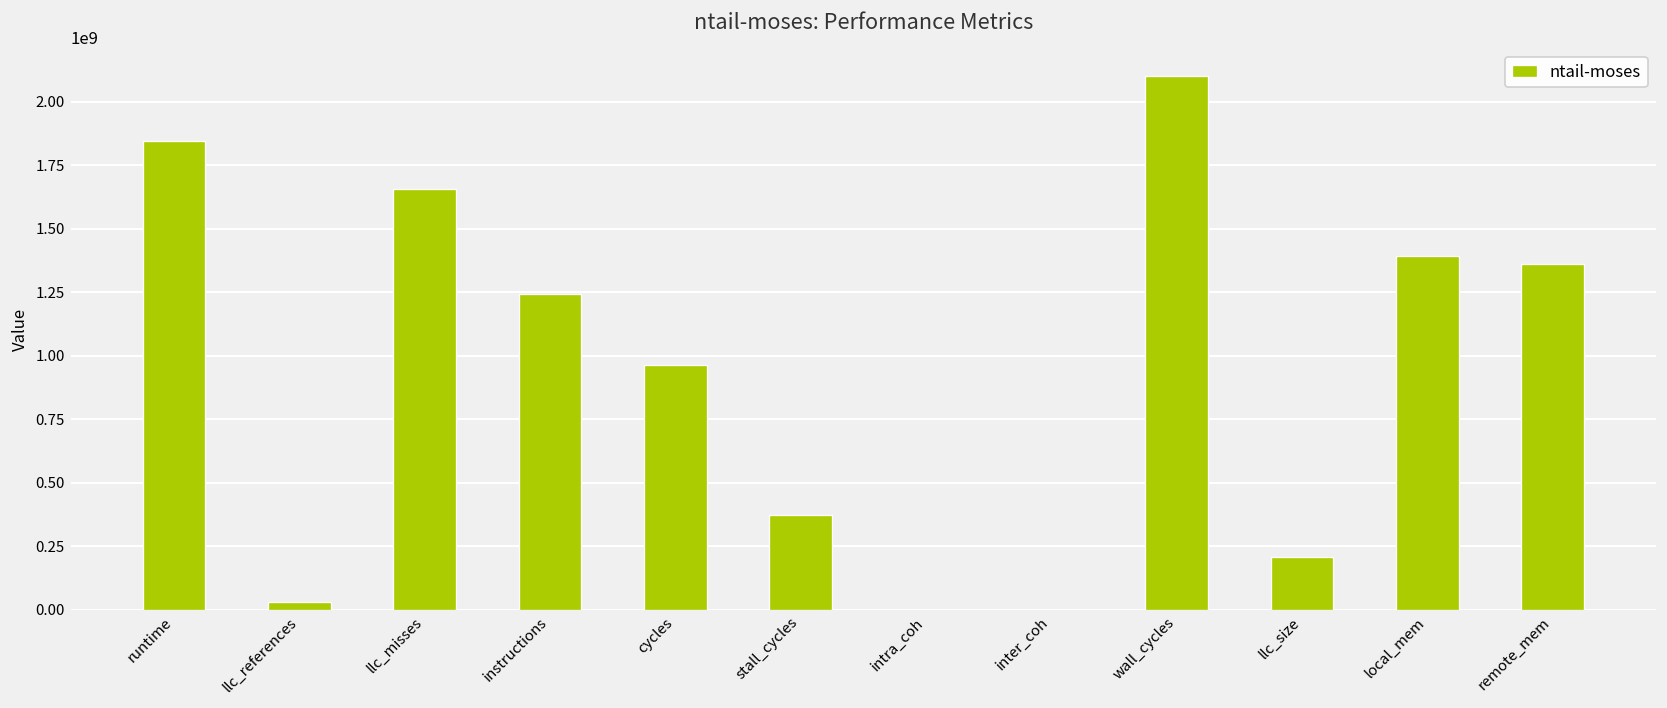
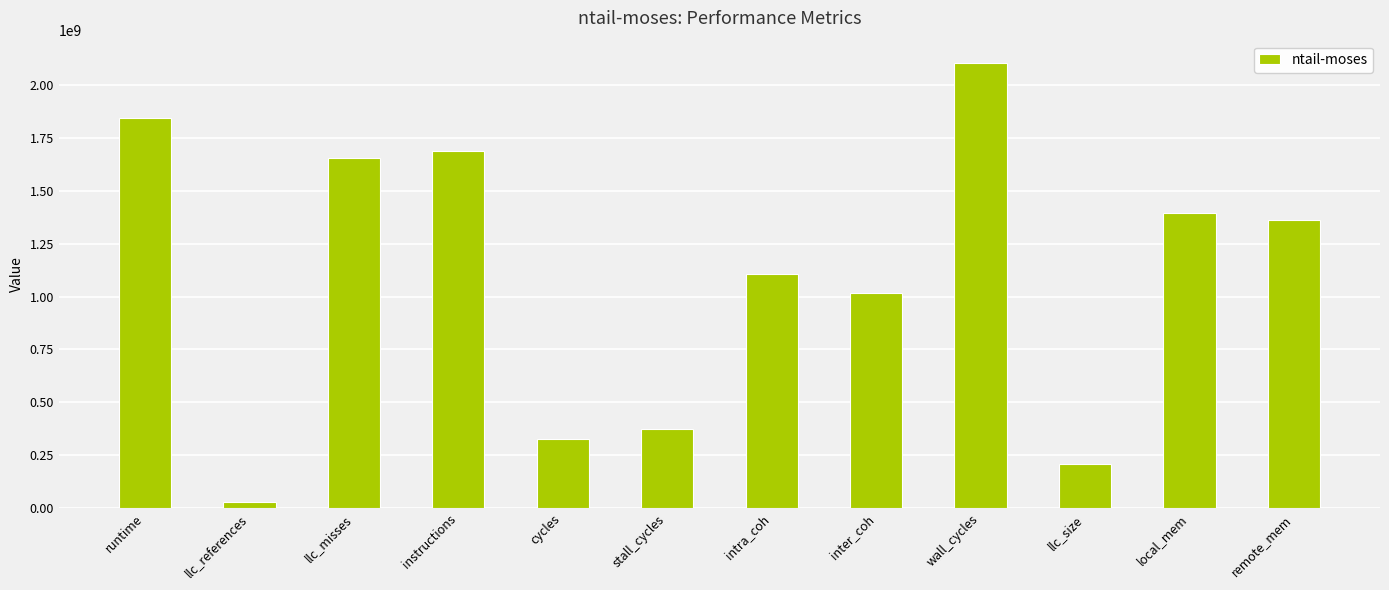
  {
    "runtime": 1840000000,
    "llc_references": 30000000,
    "llc_misses": 1660000000,
-   "instructions": 1240000000,
-   "cycles": 970000000,
+   "instructions": 1690000000,
+   "cycles": 330000000,
    "stall_cycles": 370000000,
-   "intra_coh": 0,
-   "inter_coh": 0,
+   "intra_coh": 1110000000,
+   "inter_coh": 1010000000,
    "wall_cycles": 2100000000,
    "llc_size": 210000000,
    "local_mem": 1390000000,
    "remote_mem": 1360000000
  }
